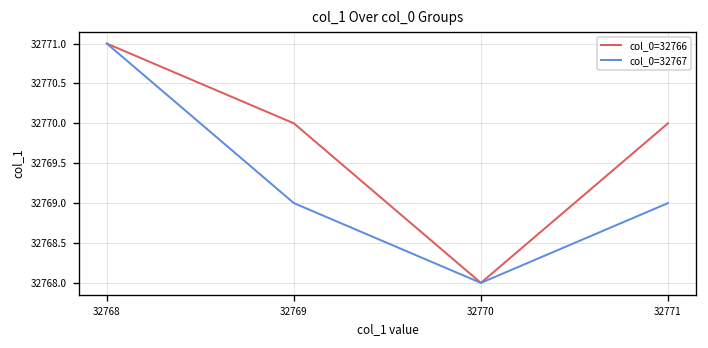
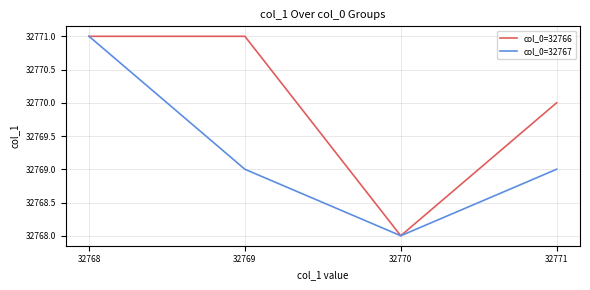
  {
    "col_0=32766": {
-     "32769": 32770,
+     "32769": 32771,
      "32771": 32770
    },
    "col_0=32767": {
      "32769": 32769,
      "32771": 32769
    }
  }
